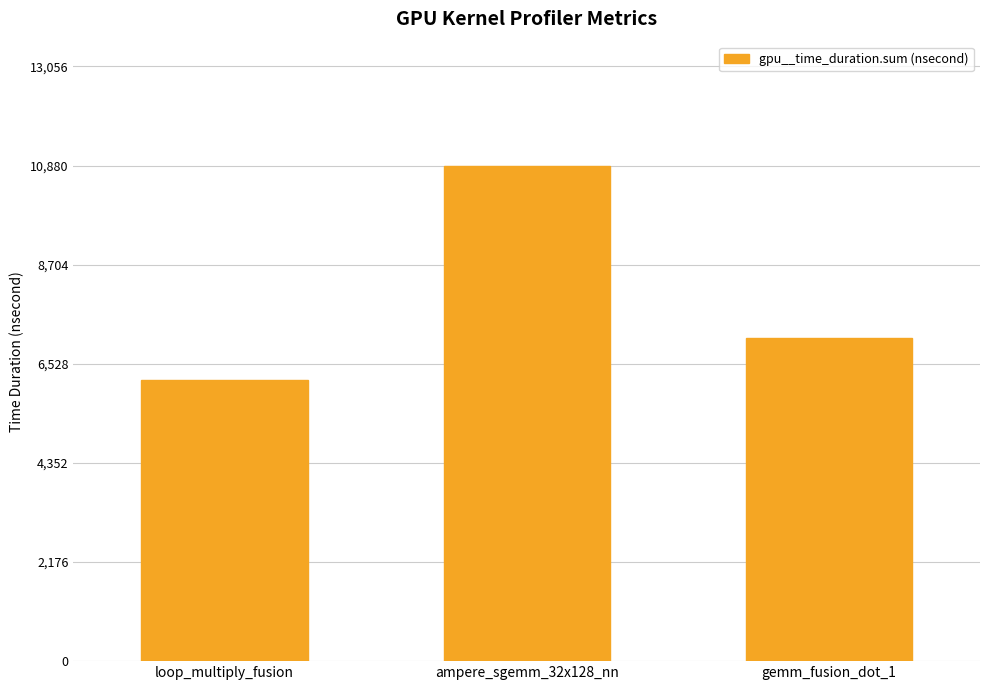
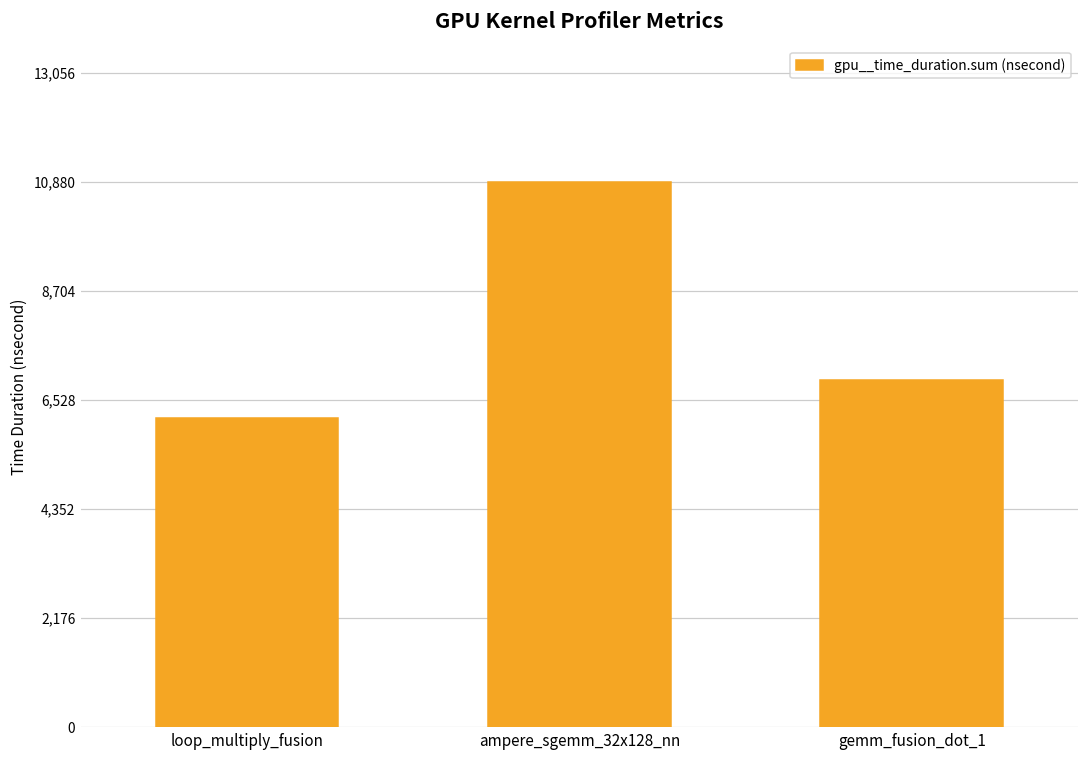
  {
    "loop_multiply_fusion": "6,200",
    "ampere_sgemm_32x128_nn": "10,900",
-   "gemm_fusion_dot_1": "7,100"
+   "gemm_fusion_dot_1": "6,900"
  }
